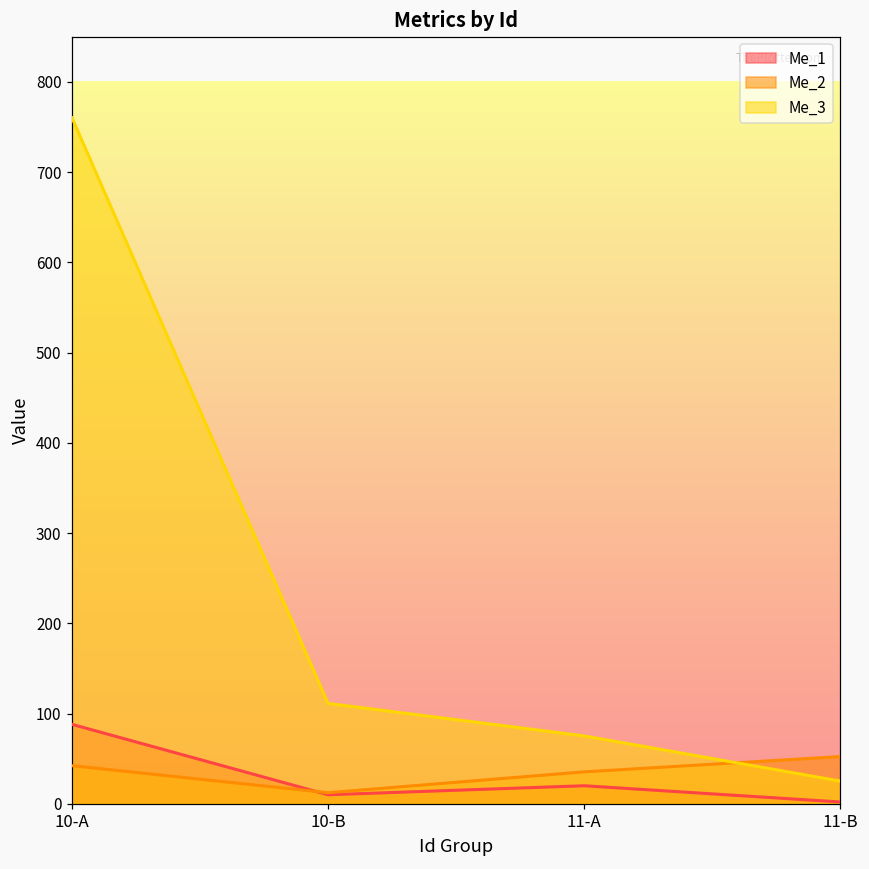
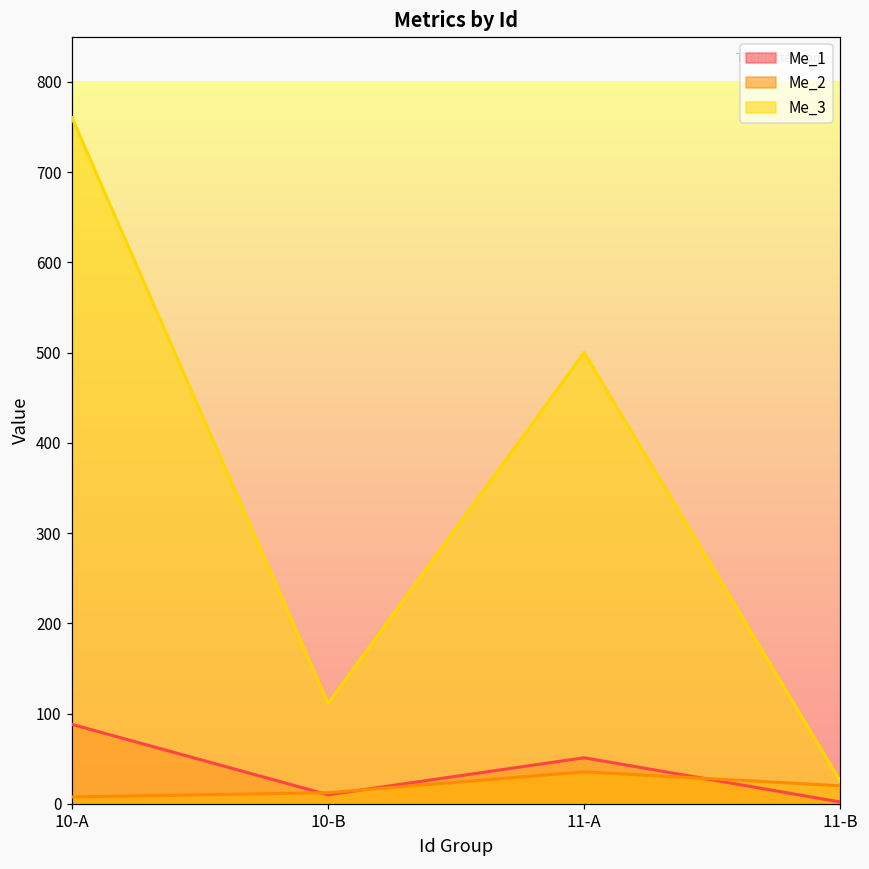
  {
    "Me_1": {
      "10-A": 90,
-     "11-A": 20,
+     "11-A": 50,
      "11-B": 0
    },
    "Me_2": {
-     "10-A": 40,
+     "10-A": 10,
      "11-A": 40,
-     "11-B": 50
+     "11-B": 20
    },
    "Me_3": {
      "10-A": 760,
      "10-B": 110,
-     "11-A": 80,
+     "11-A": 500,
      "11-B": 30
    }
  }
